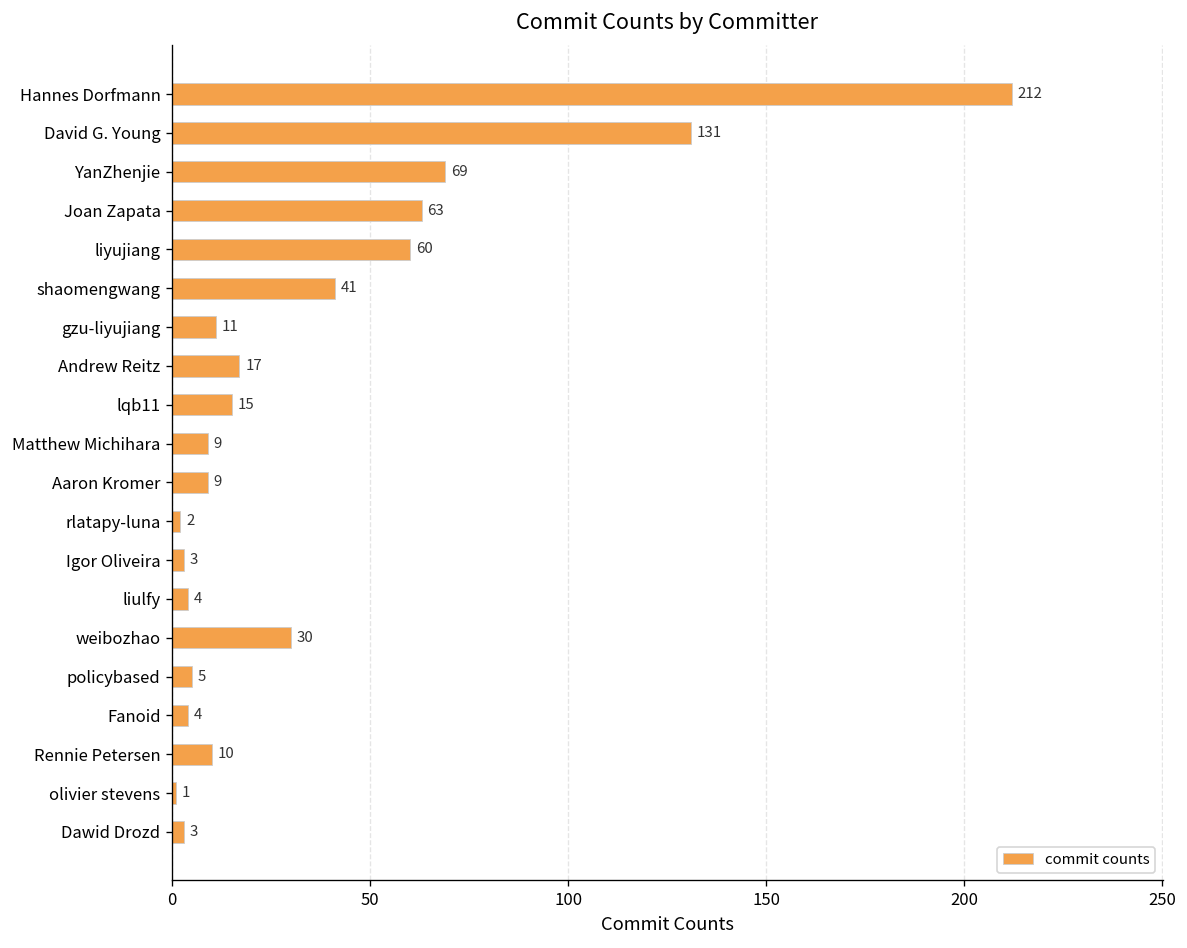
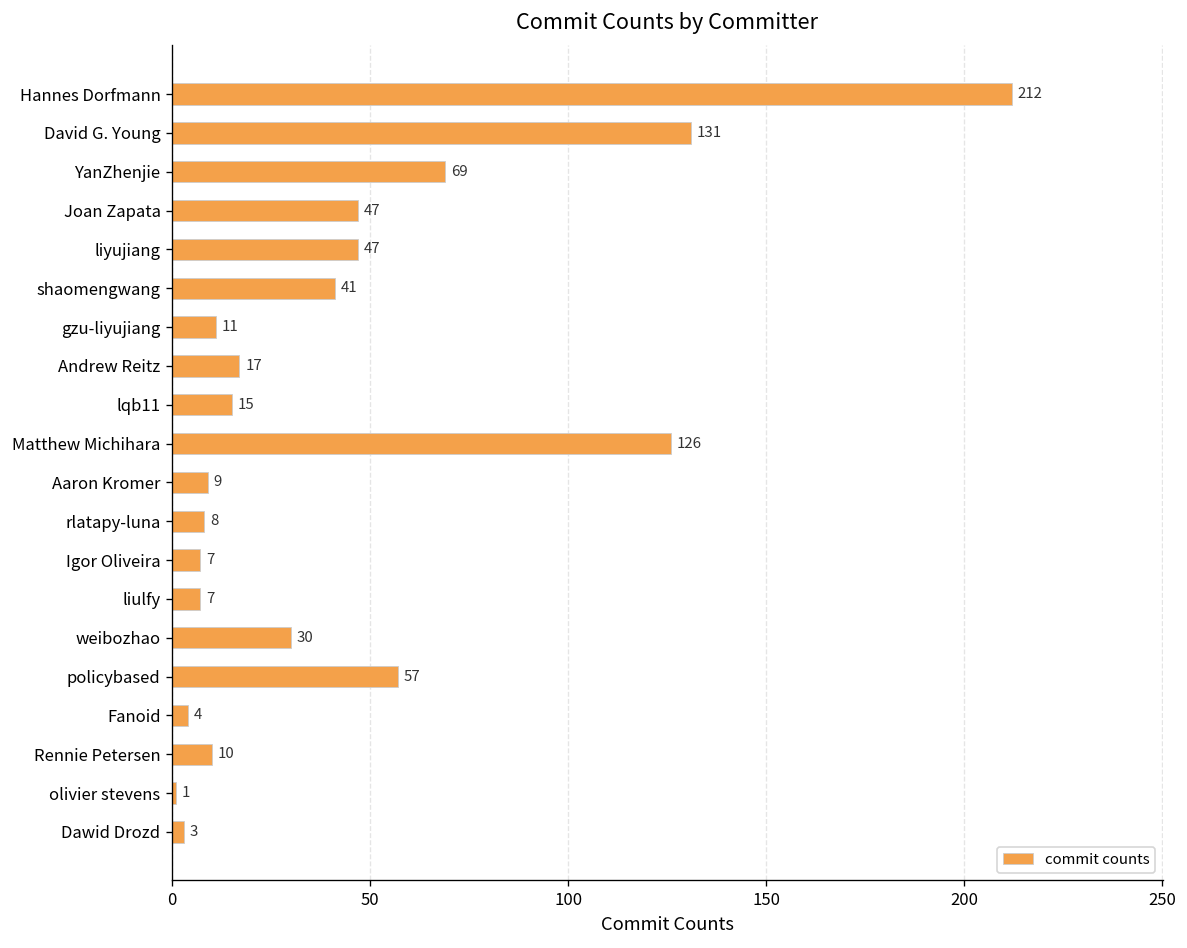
  {
    "Hannes Dorfmann": 212,
    "David G. Young": 131,
    "YanZhenjie": 69,
-   "Joan Zapata": 63,
-   "liyujiang": 60,
+   "Joan Zapata": 47,
+   "liyujiang": 47,
    "shaomengwang": 41,
    "gzu-liyujiang": 11,
    "Andrew Reitz": 17,
    "lqb11": 15,
-   "Matthew Michihara": 9,
+   "Matthew Michihara": 126,
    "Aaron Kromer": 9,
-   "rlatapy-luna": 2,
-   "Igor Oliveira": 3,
-   "liulfy": 4,
+   "rlatapy-luna": 8,
+   "Igor Oliveira": 7,
+   "liulfy": 7,
    "weibozhao": 30,
-   "policybased": 5,
+   "policybased": 57,
    "Fanoid": 4,
    "Rennie Petersen": 10,
    "olivier stevens": 1,
    "Dawid Drozd": 3
  }
